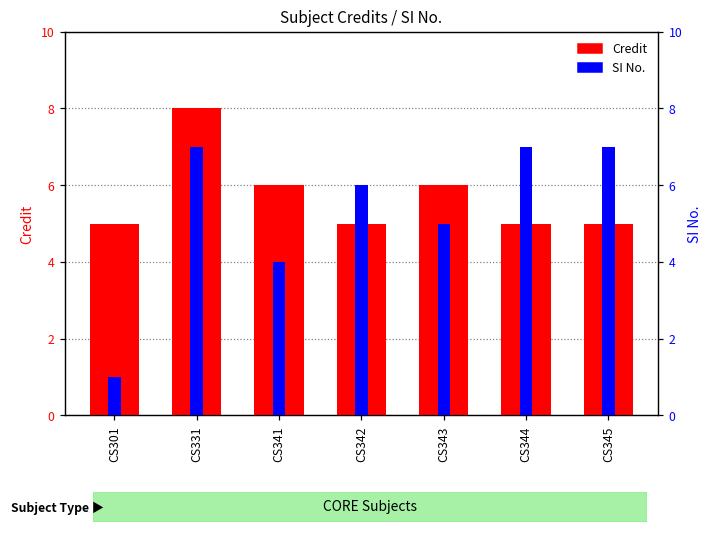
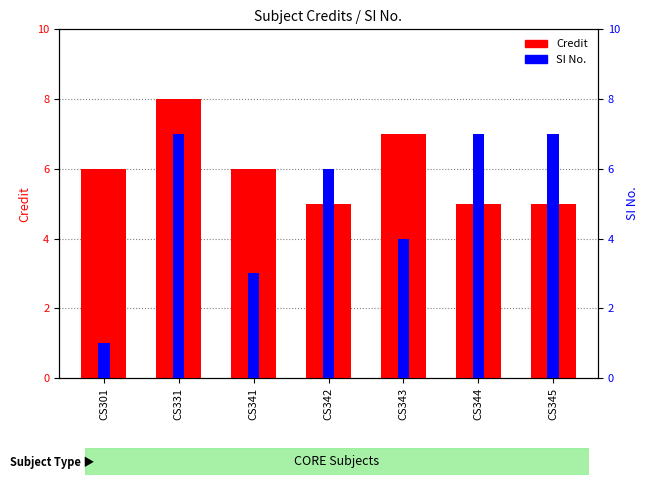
  {
    "Credit": {
-     "CS301": 5,
+     "CS301": 6,
      "CS331": 8,
      "CS341": 6,
      "CS342": 5,
-     "CS343": 6,
+     "CS343": 7,
      "CS344": 5,
      "CS345": 5
    },
    "SI No.": {
      "CS301": 1,
      "CS331": 7,
-     "CS341": 4,
+     "CS341": 3,
      "CS342": 6,
-     "CS343": 5,
+     "CS343": 4,
      "CS344": 7,
      "CS345": 7
    }
  }
